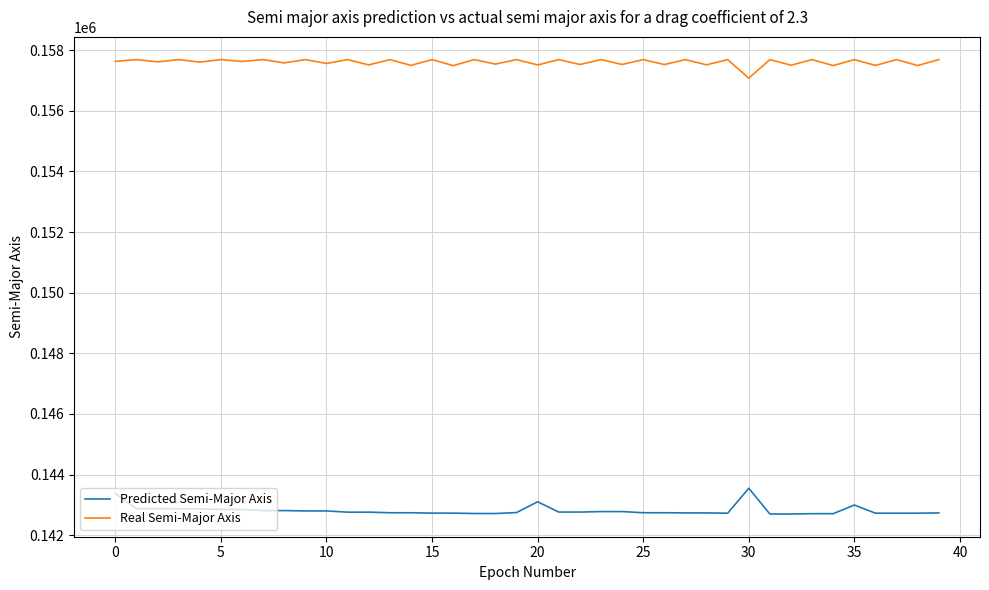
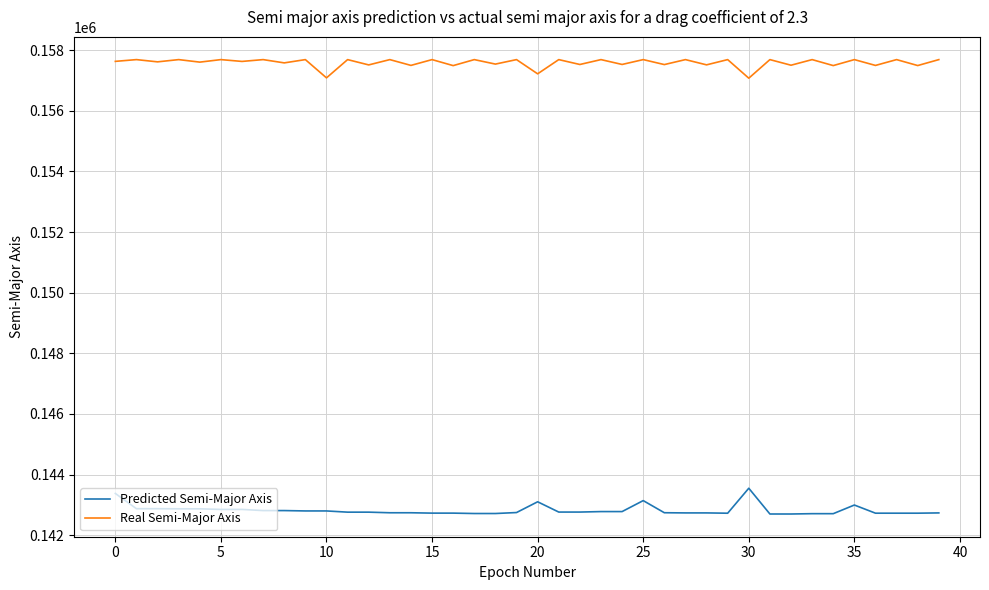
  {
    "Predicted Semi-Major Axis": {
      "10": 142800,
      "15": 142700,
      "20": 143100,
-     "25": 142700,
+     "25": 143100,
      "30": 143600,
      "35": 143000
    },
    "Real Semi-Major Axis": {
      "0": 157600,
      "5": 157700,
-     "10": 157600,
+     "10": 157100,
      "15": 157700,
-     "20": 157500,
+     "20": 157200,
      "25": 157700,
      "30": 157100,
      "35": 157700
    }
  }
